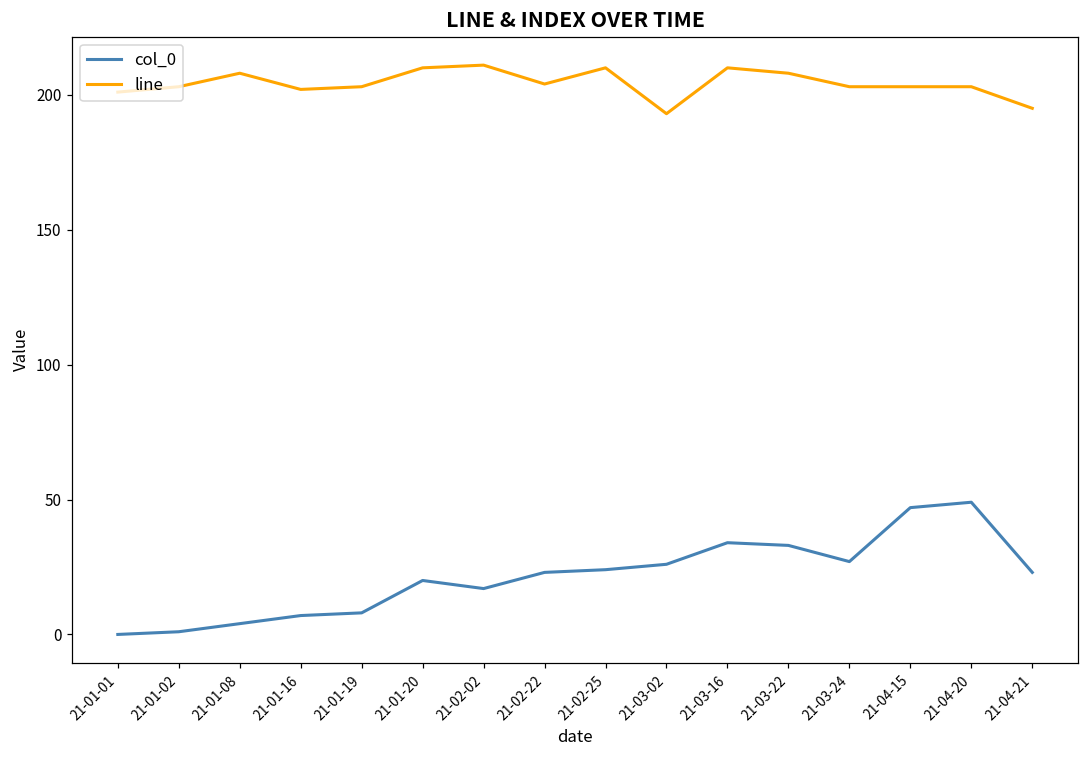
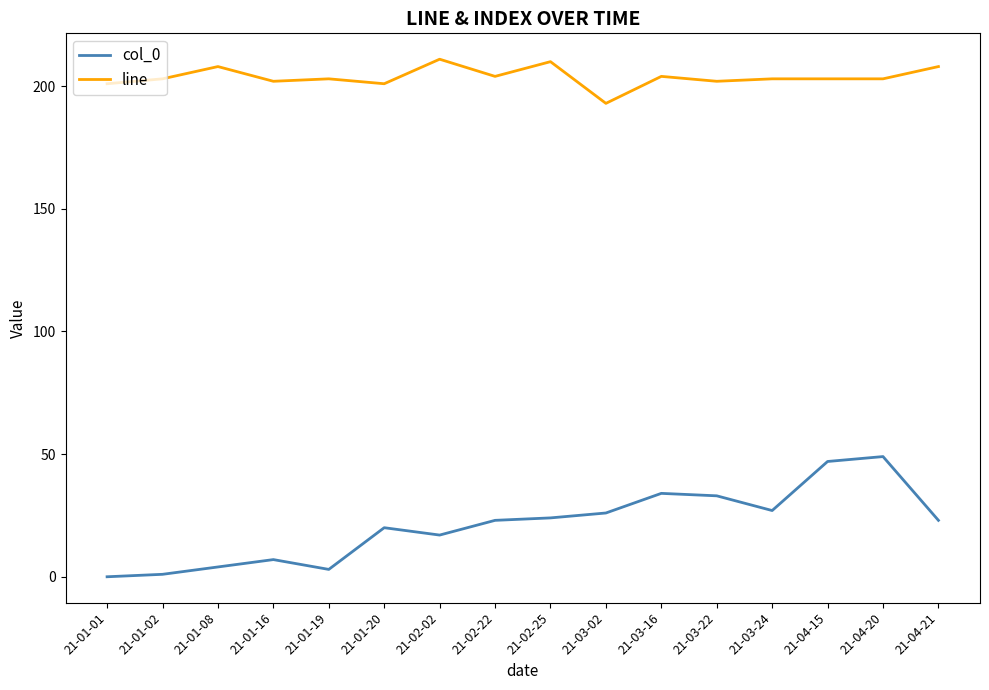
  {
    "col_0": {
      "21-01-01": 0,
      "21-01-02": 1,
      "21-01-08": 4,
      "21-01-16": 7,
-     "21-01-19": 8,
+     "21-01-19": 3,
      "21-01-20": 20,
      "21-02-02": 17,
      "21-02-22": 23,
      "21-02-25": 24,
      "21-03-02": 26,
      "21-03-16": 34,
      "21-03-22": 33,
      "21-03-24": 27,
      "21-04-15": 47,
      "21-04-20": 49,
      "21-04-21": 23
    },
    "line": {
      "21-01-08": 208,
      "21-01-16": 202,
      "21-01-19": 203,
-     "21-01-20": 210,
+     "21-01-20": 201,
      "21-02-02": 211,
      "21-02-22": 204,
      "21-02-25": 210,
      "21-03-02": 193,
-     "21-03-16": 210,
-     "21-03-22": 208,
+     "21-03-16": 204,
+     "21-03-22": 202,
      "21-03-24": 203,
      "21-04-15": 203,
      "21-04-20": 203,
-     "21-04-21": 195
+     "21-04-21": 208
    }
  }
